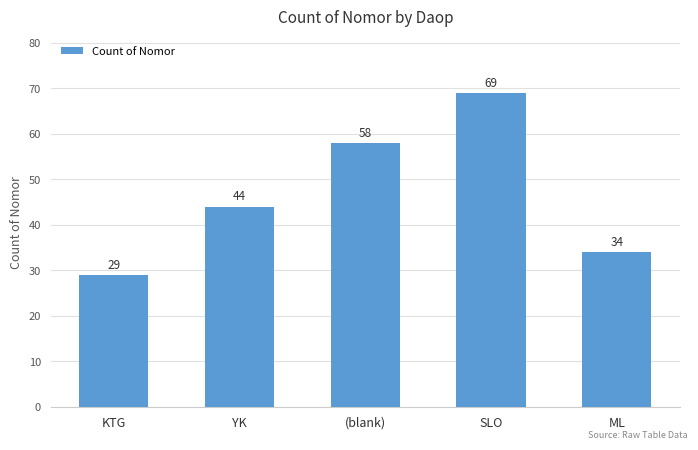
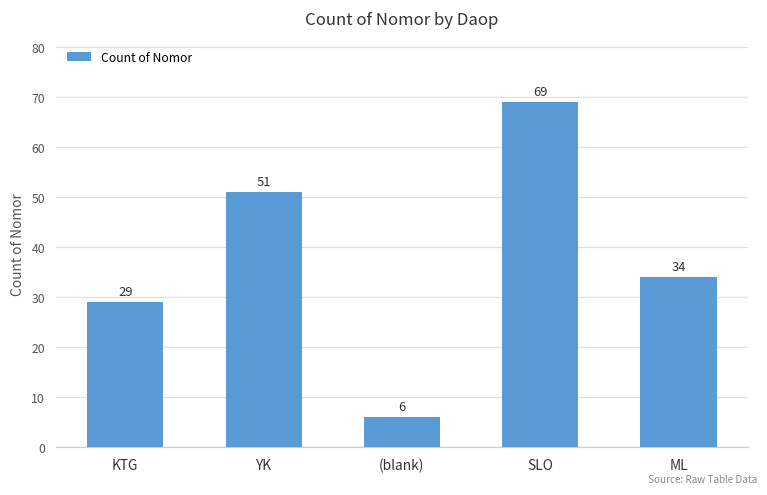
  {
    "KTG": 29,
-   "YK": 44,
-   "(blank)": 58,
+   "YK": 51,
+   "(blank)": 6,
    "SLO": 69,
    "ML": 34
  }
